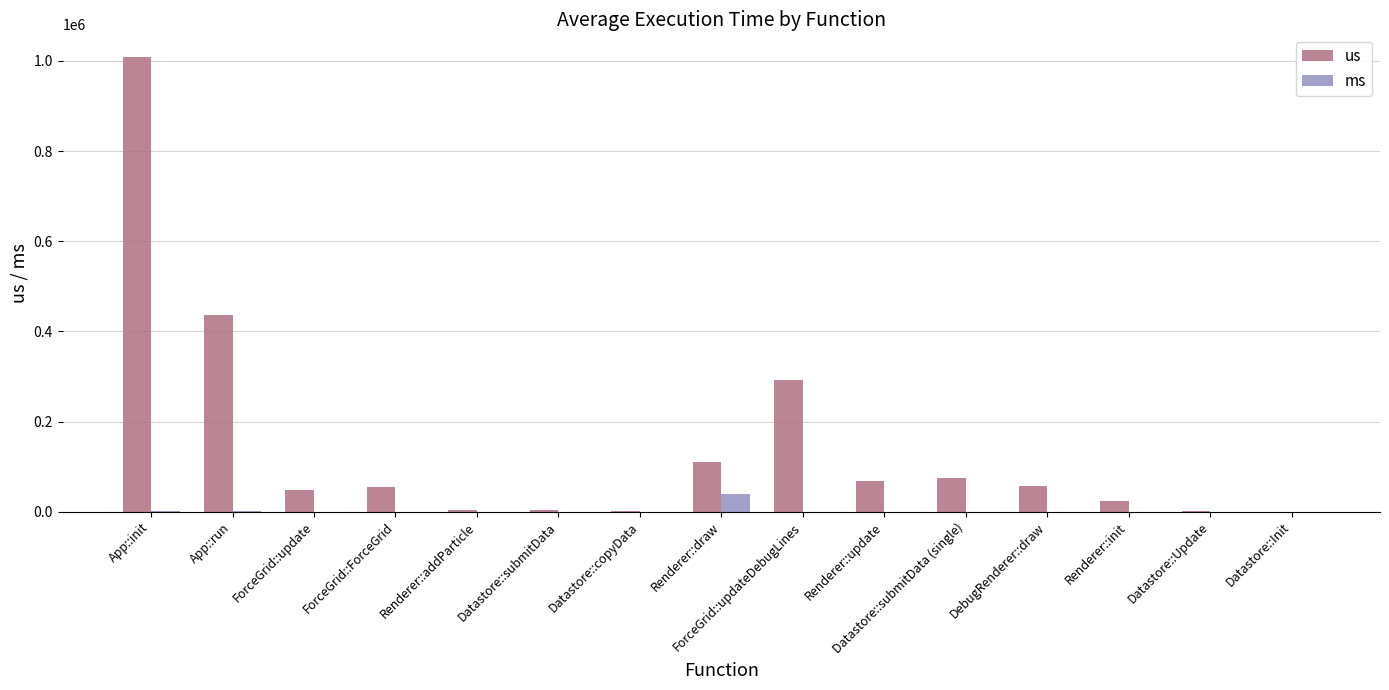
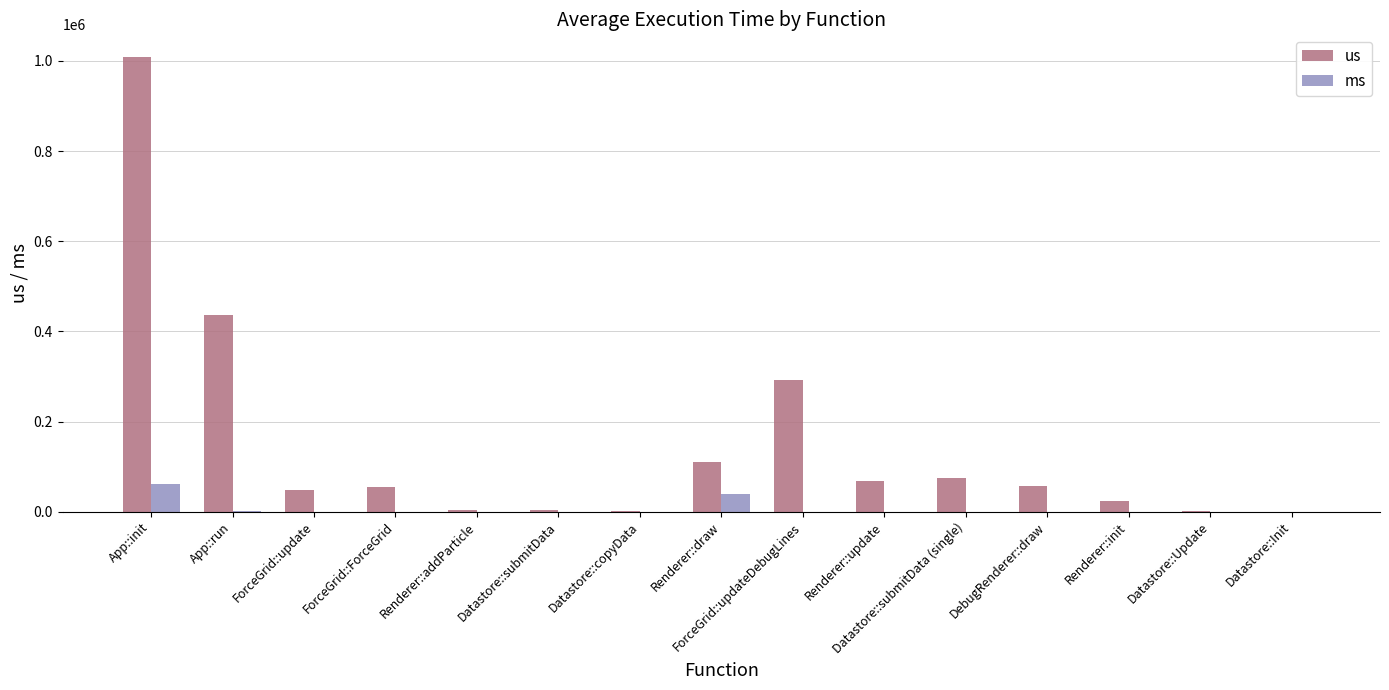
  {
    "us": {
      "App::init": 1010000,
      "App::run": 440000,
      "ForceGrid::update": 50000,
      "ForceGrid::ForceGrid": 50000,
      "Renderer::draw": 110000,
      "ForceGrid::updateDebugLines": 290000,
      "Renderer::update": 70000,
      "Datastore::submitData (single)": 80000,
      "DebugRenderer::draw": 60000,
      "Renderer::init": 20000
    },
    "ms": {
-     "App::init": 0,
+     "App::init": 60000,
      "Renderer::draw": 40000
    }
  }
